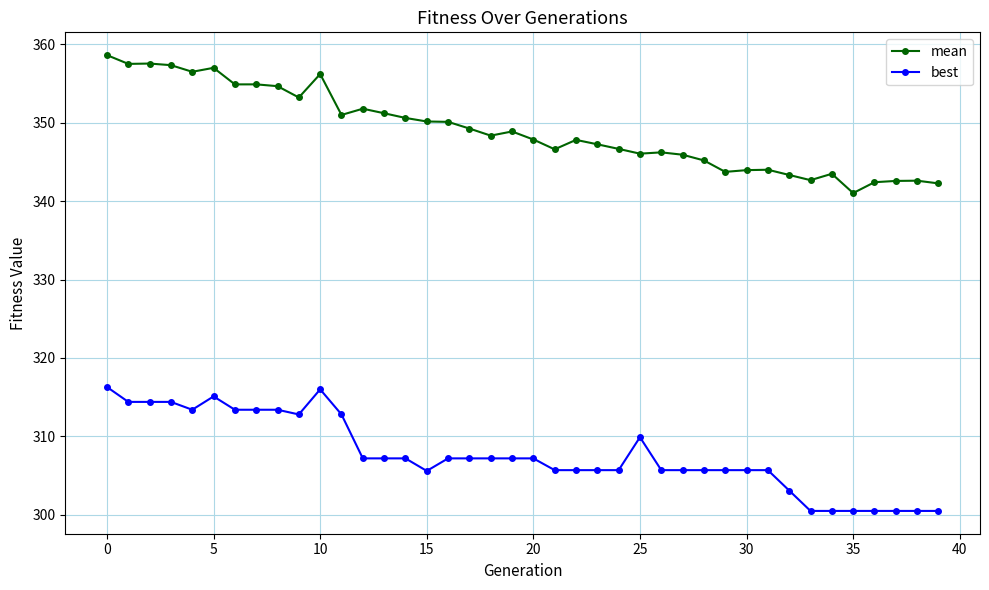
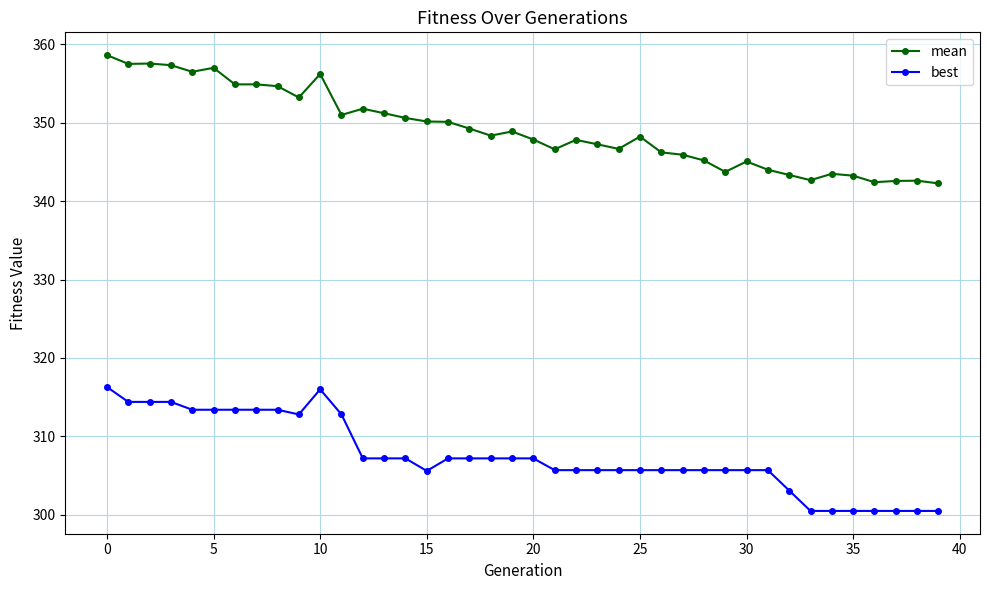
  {
    "mean": {
      "0": 359,
      "5": 357,
      "10": 356,
      "15": 350,
      "20": 348,
-     "25": 346,
-     "30": 344,
-     "35": 341
+     "25": 348,
+     "30": 345,
+     "35": 343
    },
    "best": {
      "0": 316,
-     "5": 315,
+     "5": 313,
      "10": 316,
      "15": 306,
      "20": 307,
-     "25": 310,
+     "25": 306,
      "30": 306,
      "35": 301
    }
  }
